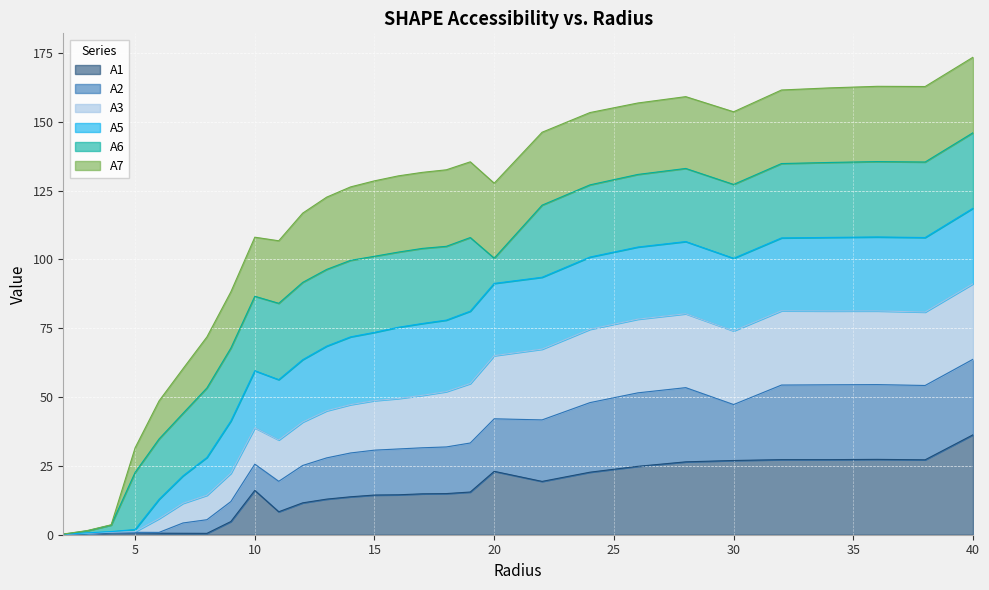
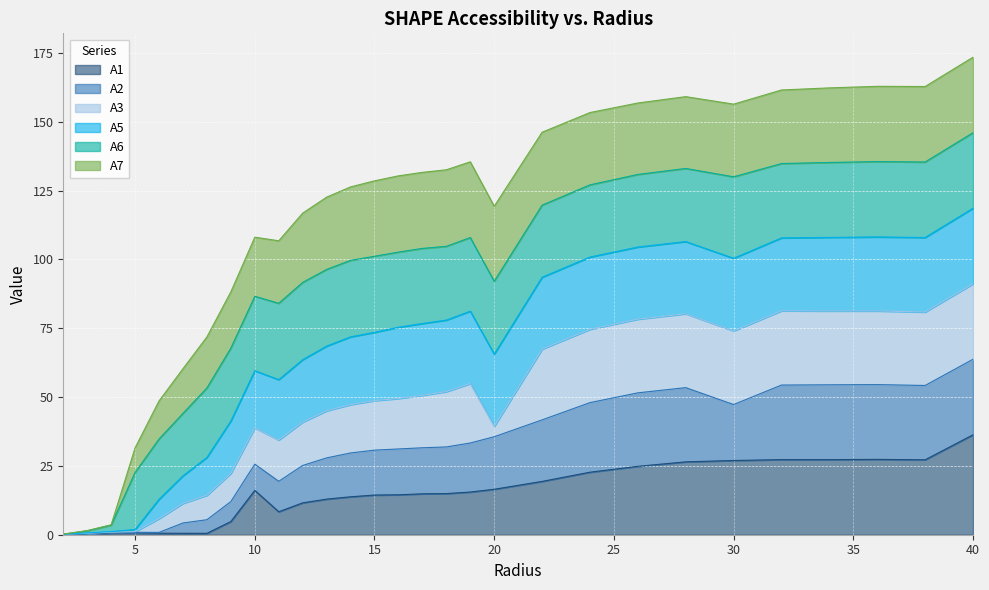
  {
    "A1": {
      "10": 16,
      "15": 14,
-     "20": 23,
+     "20": 17,
      "30": 27,
      "40": 36
    },
    "A2": {
      "10": 10,
      "15": 16,
      "20": 19,
      "30": 20,
      "40": 27
    },
    "A3": {
      "10": 13,
      "15": 18,
-     "20": 23,
+     "20": 4,
      "30": 27,
      "40": 27
    },
    "A5": {
      "10": 21,
      "15": 25,
      "20": 26,
      "30": 26,
      "40": 27
    },
    "A6": {
      "5": 21,
      "10": 27,
      "15": 28,
-     "20": 9,
-     "30": 27,
+     "20": 26,
+     "30": 30,
      "40": 27
    },
    "A7": {
      "5": 9,
      "10": 21,
      "15": 27,
      "20": 27,
      "30": 26,
      "40": 27
    }
  }
